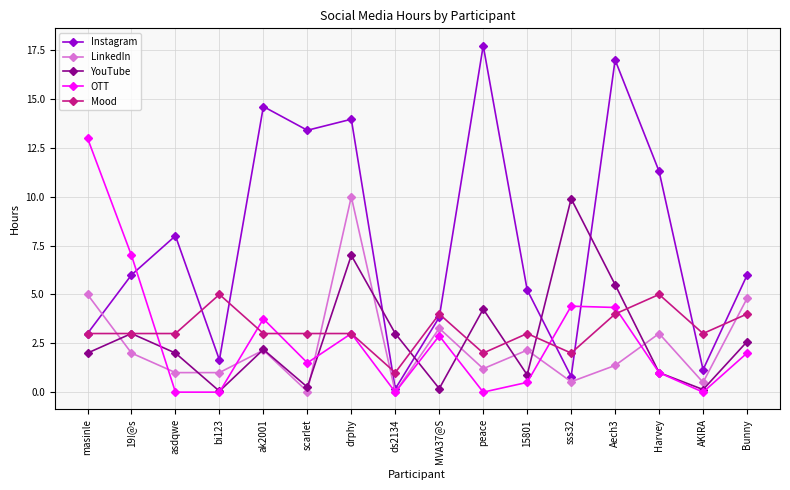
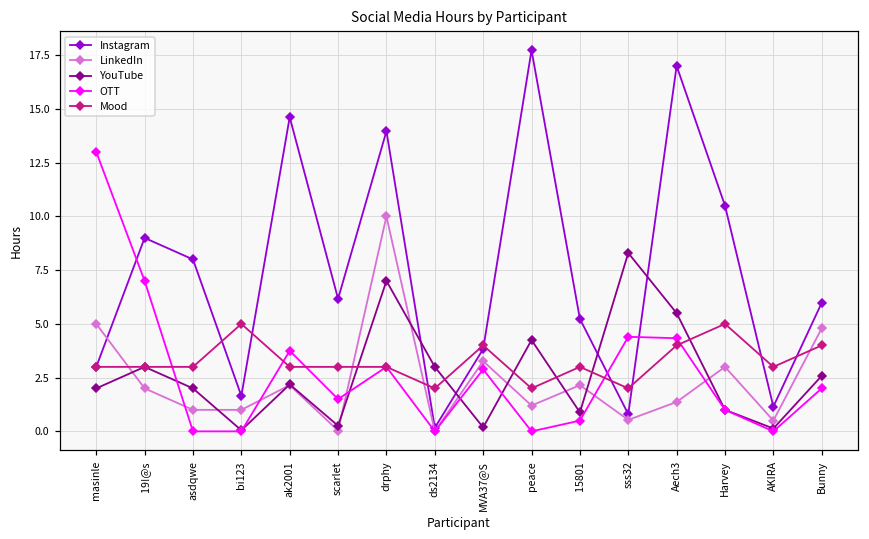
  {
    "Instagram": {
-     "19!@s": 6,
+     "19!@s": 9,
      "asdqwe": 8.0,
      "bi123": 1.7,
      "ak2001": 14.6,
-     "scarlet": 13.4,
+     "scarlet": 6.2,
      "drphy": 14.0,
      "ds2134": 0.2,
      "MVA37@S": 3.8,
      "peace": 17.7,
      "15801": 5.2,
      "sss32": 0.8,
      "Aech3": 17.0,
-     "Harvey": 11.3,
+     "Harvey": 10.5,
      "AKIRA": 1.2,
      "Bunny": 6.0
    },
    "LinkedIn": {
      "masinle": 5.0,
      "19!@s": 2.0,
      "asdqwe": 1.0,
      "bi123": 1.0,
      "scarlet": 0.0,
      "drphy": 10.0,
      "MVA37@S": 3.3,
      "peace": 1.2,
      "15801": 2.2,
      "sss32": 0.5,
      "Aech3": 1.4,
      "Harvey": 3.0,
      "AKIRA": 0.5,
      "Bunny": 4.8
    },
    "YouTube": {
      "masinle": 2.0,
      "asdqwe": 2.0,
      "scarlet": 0.3,
      "drphy": 7.0,
      "ds2134": 3.0,
      "MVA37@S": 0.2,
      "peace": 4.3,
      "15801": 0.9,
-     "sss32": 9.9,
+     "sss32": 8.3,
      "Aech3": 5.5,
      "AKIRA": 0.1,
      "Bunny": 2.6
    },
    "OTT": {
      "masinle": 13.0,
      "19!@s": 7.0,
      "asdqwe": 0.0,
      "ak2001": 3.8,
      "scarlet": 1.5,
      "MVA37@S": 2.9,
      "peace": 0.0,
      "15801": 0.5,
      "sss32": 4.4,
      "Aech3": 4.3,
      "AKIRA": 0.0,
      "Bunny": 2.0
    },
    "Mood": {
      "asdqwe": 3,
      "bi123": 5,
      "ak2001": 3,
      "scarlet": 3,
-     "ds2134": 1,
+     "ds2134": 2,
      "MVA37@S": 4,
      "peace": 2,
      "15801": 3,
      "sss32": 2,
      "Aech3": 4,
      "Harvey": 5,
      "AKIRA": 3,
      "Bunny": 4
    }
  }
